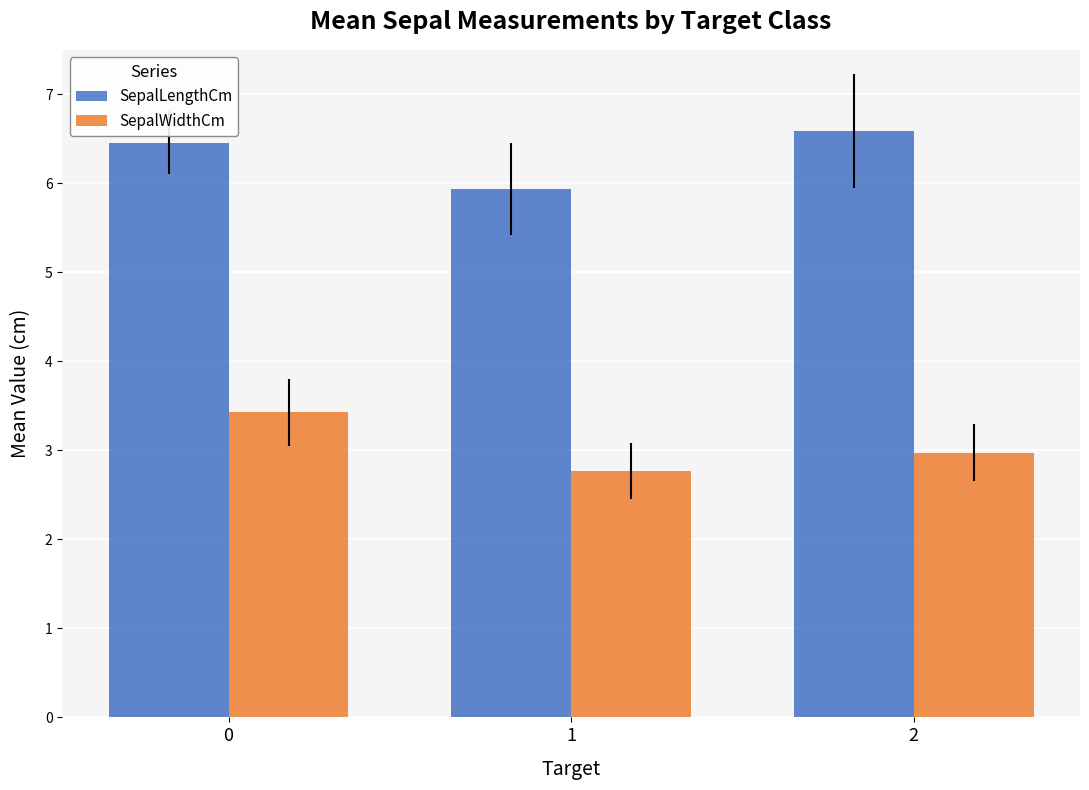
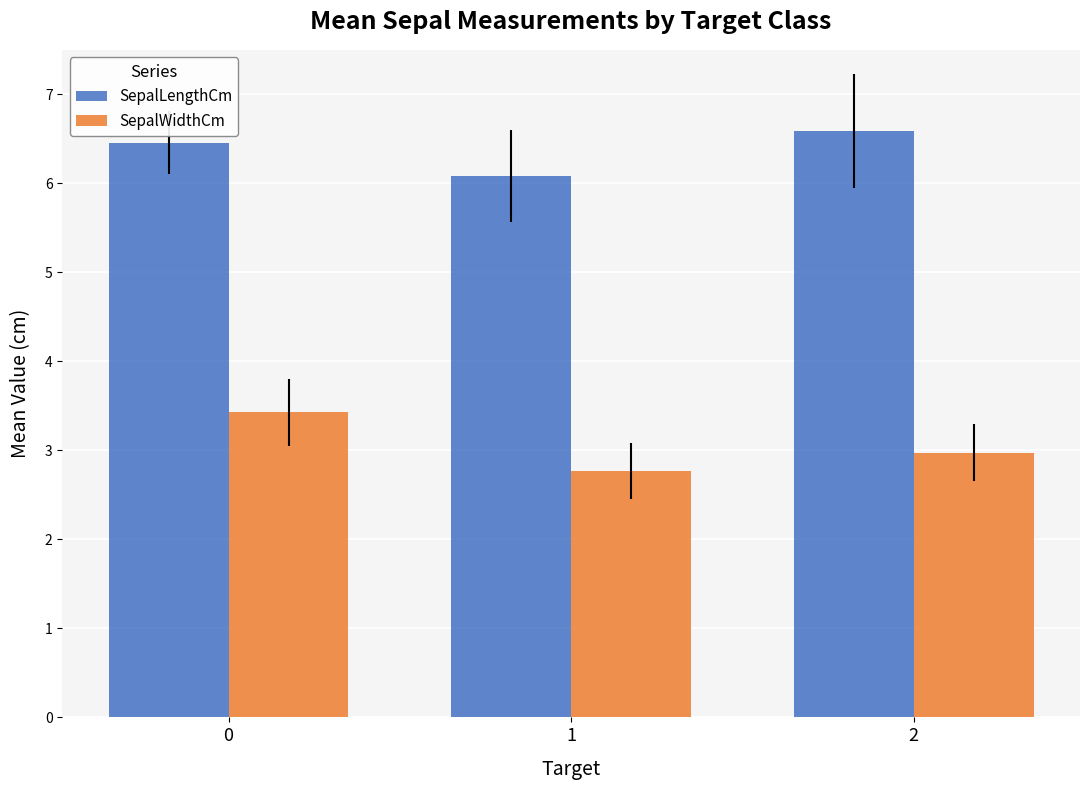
  {
    "SepalLengthCm": {
      "0": 6.5,
-     "1": 5.9,
+     "1": 6.1,
      "2": 6.6
    },
    "SepalWidthCm": {
      "0": 3.4,
      "1": 2.8,
      "2": 3.0
    }
  }
